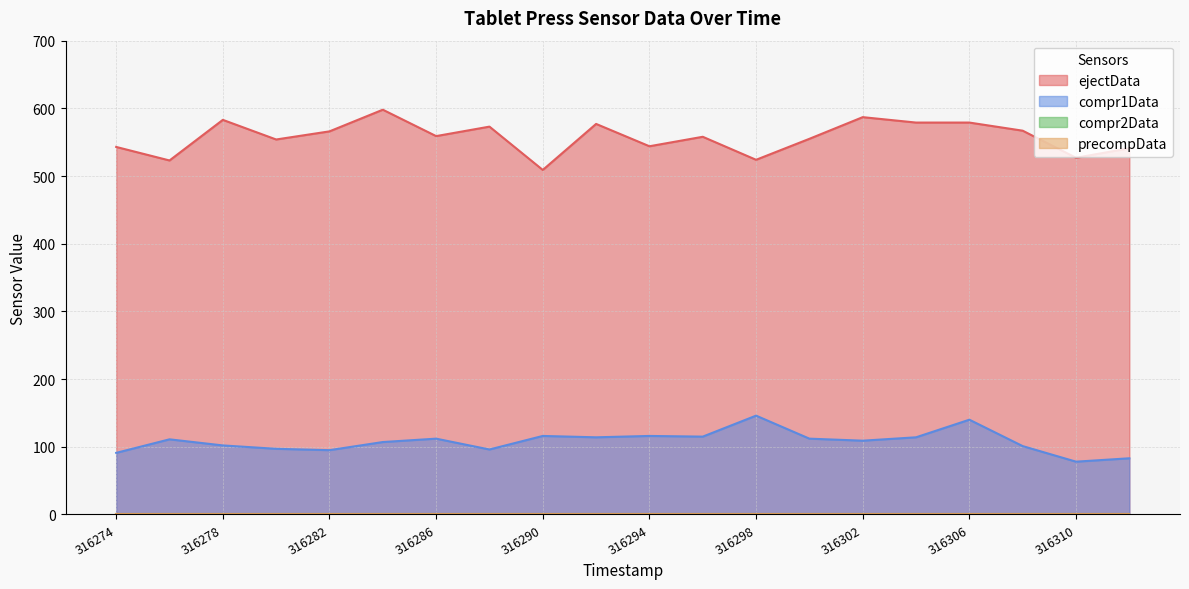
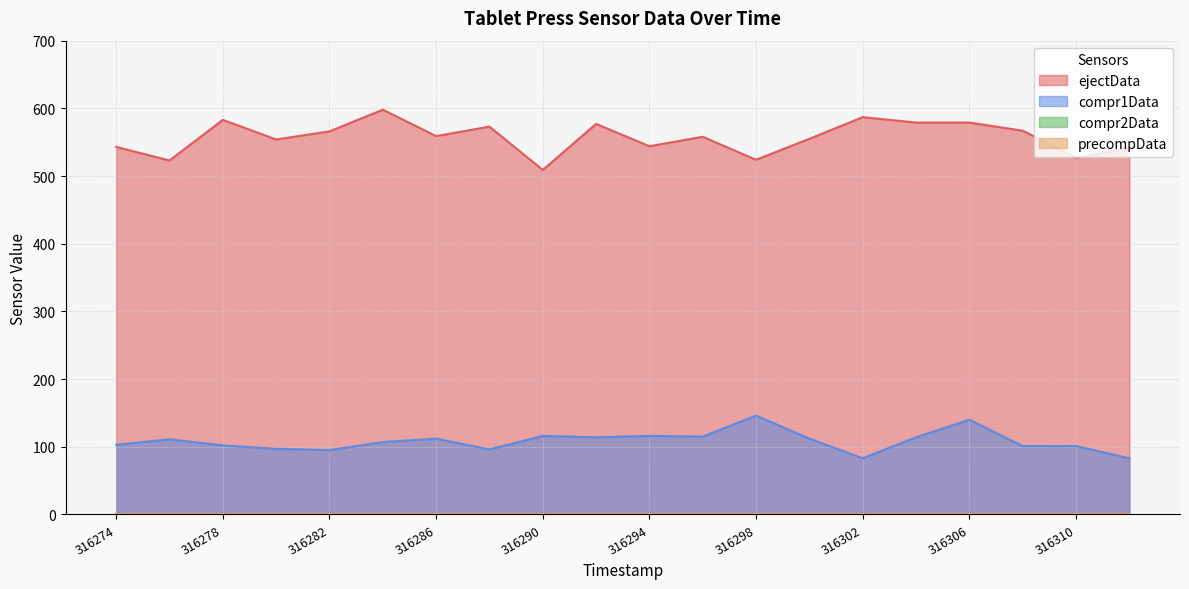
  {
    "compr1Data": {
-     "316274": 90,
+     "316274": 100,
      "316278": 100,
      "316282": 100,
      "316286": 110,
      "316290": 120,
      "316294": 120,
      "316298": 150,
-     "316302": 110,
+     "316302": 80,
      "316306": 140,
-     "316310": 80
+     "316310": 100
    }
  }
